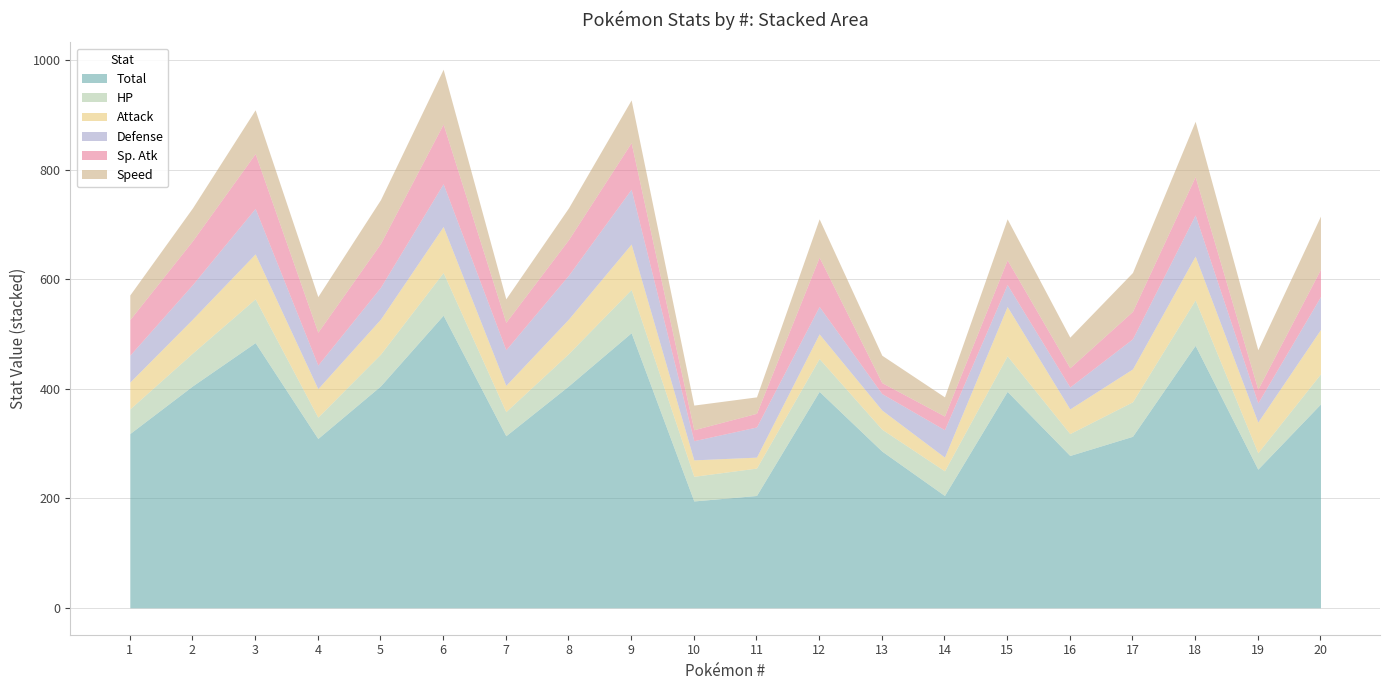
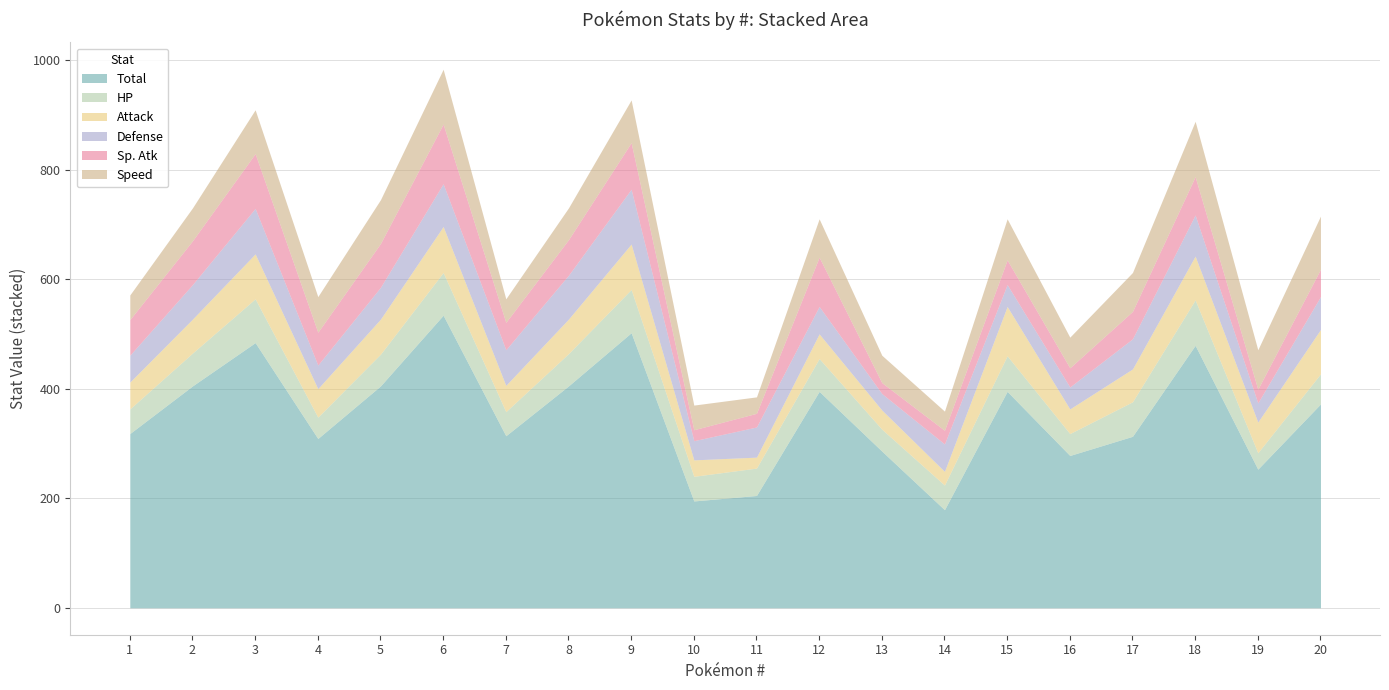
  {
    "Total": {
      "1": 320,
      "2": 410,
      "3": 480,
      "4": 310,
      "5": 410,
      "6": 530,
      "7": 310,
      "8": 410,
      "9": 500,
      "10": 200,
      "11": 210,
      "12": 400,
      "13": 290,
-     "14": 210,
+     "14": 180,
      "15": 400,
      "16": 280,
      "17": 310,
      "18": 480,
      "19": 250,
      "20": 370
    }
  }
